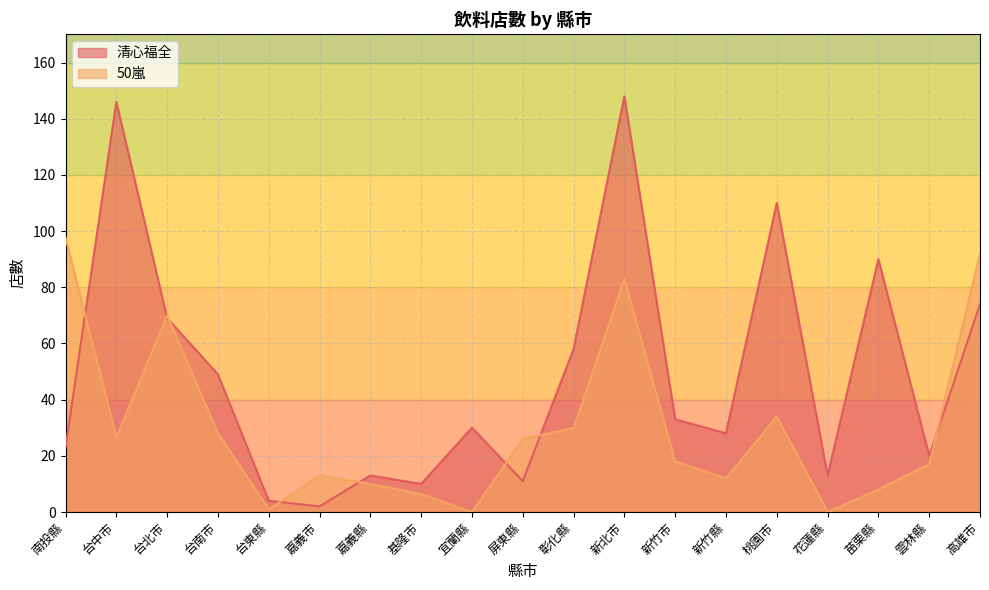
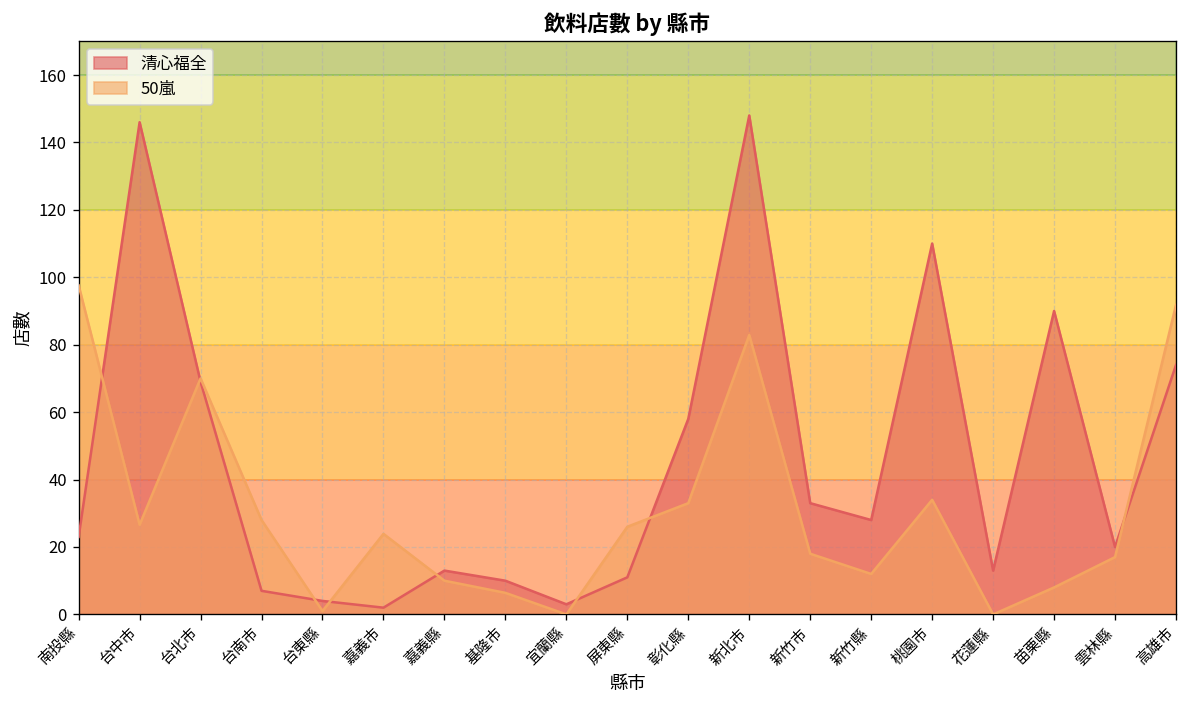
  {
    "清心福全": {
      "南投縣": 23,
      "台中市": 146,
      "台北市": 69,
-     "台南市": 49,
+     "台南市": 7,
      "台東縣": 4,
      "嘉義市": 2,
      "嘉義縣": 13,
      "基隆市": 10,
-     "宜蘭縣": 30,
+     "宜蘭縣": 3,
      "屏東縣": 11,
      "彰化縣": 58,
      "新北市": 148,
      "新竹市": 33,
      "新竹縣": 28,
      "桃園市": 110,
      "花蓮縣": 13,
      "苗栗縣": 90,
      "雲林縣": 20,
      "高雄市": 74
    },
    "50嵐": {
      "南投縣": 98,
      "台中市": 27,
      "台北市": 70,
      "台南市": 28,
      "台東縣": 1,
-     "嘉義市": 13,
+     "嘉義市": 24,
      "嘉義縣": 10,
      "基隆市": 6,
      "宜蘭縣": 0,
      "屏東縣": 26,
-     "彰化縣": 30,
+     "彰化縣": 33,
      "新北市": 83,
      "新竹市": 18,
      "新竹縣": 12,
      "桃園市": 34,
      "花蓮縣": 0,
      "苗栗縣": 8,
      "雲林縣": 17,
      "高雄市": 92
    }
  }
